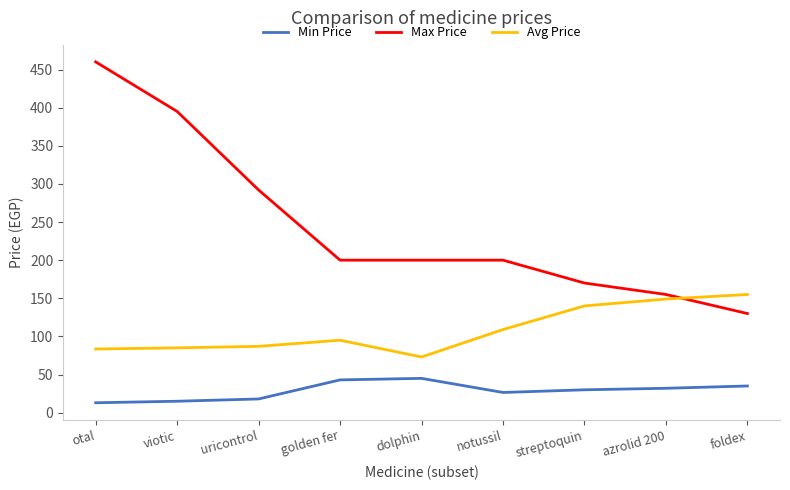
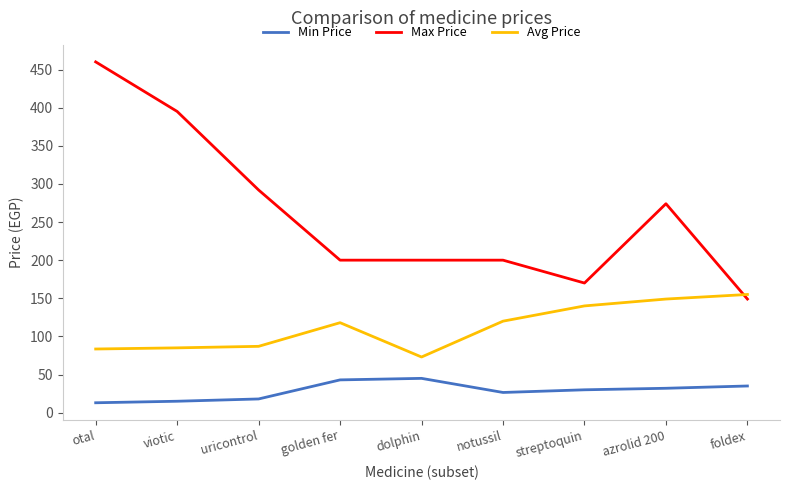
  {
    "Min Price": {
      "otal": 10,
      "viotic": 20,
      "uricontrol": 20,
      "golden fer": 40,
      "dolphin": 50,
      "notussil": 30,
      "streptoquin": 30,
      "azrolid 200": 30,
      "foldex": 40
    },
    "Max Price": {
      "otal": 460,
      "viotic": 400,
      "uricontrol": 290,
      "golden fer": 200,
      "dolphin": 200,
      "notussil": 200,
      "streptoquin": 170,
-     "azrolid 200": 160,
-     "foldex": 130
+     "azrolid 200": 270,
+     "foldex": 150
    },
    "Avg Price": {
      "otal": 80,
      "viotic": 90,
      "uricontrol": 90,
-     "golden fer": 100,
+     "golden fer": 120,
      "dolphin": 70,
-     "notussil": 110,
+     "notussil": 120,
      "streptoquin": 140,
      "azrolid 200": 150,
      "foldex": 160
    }
  }
